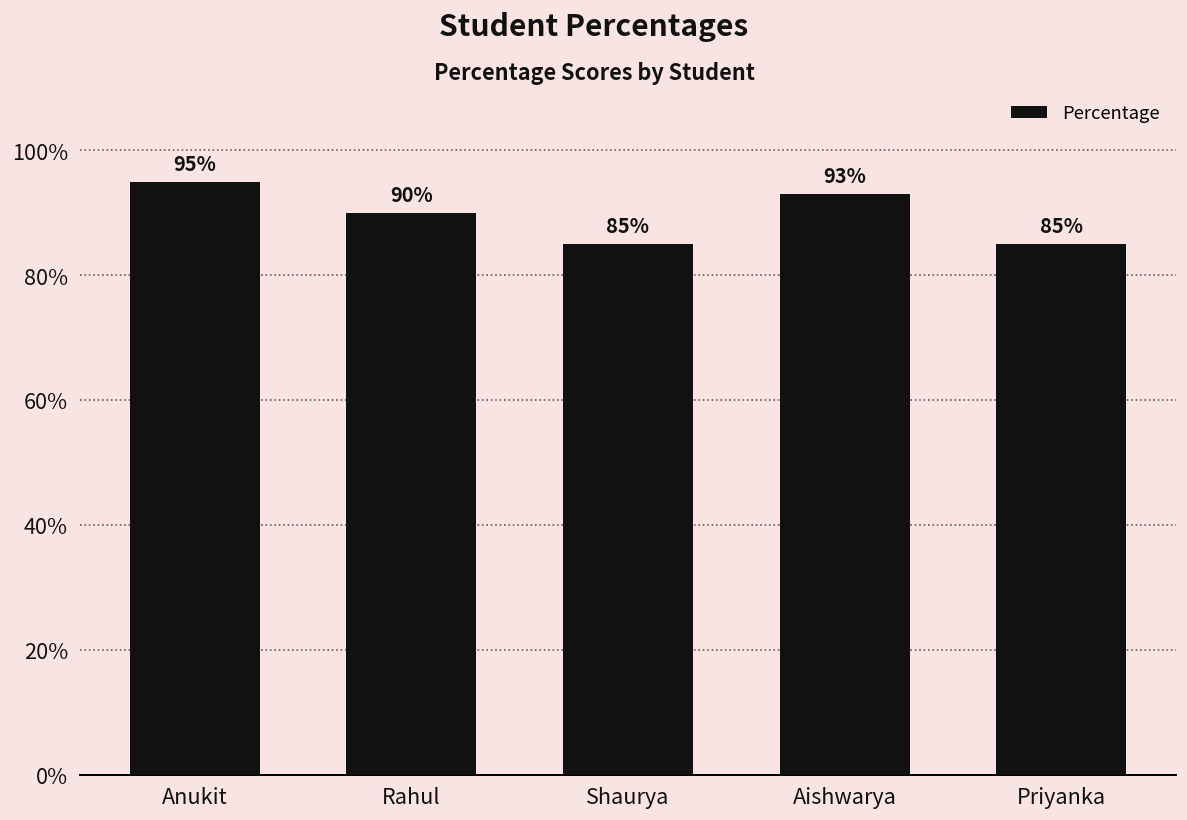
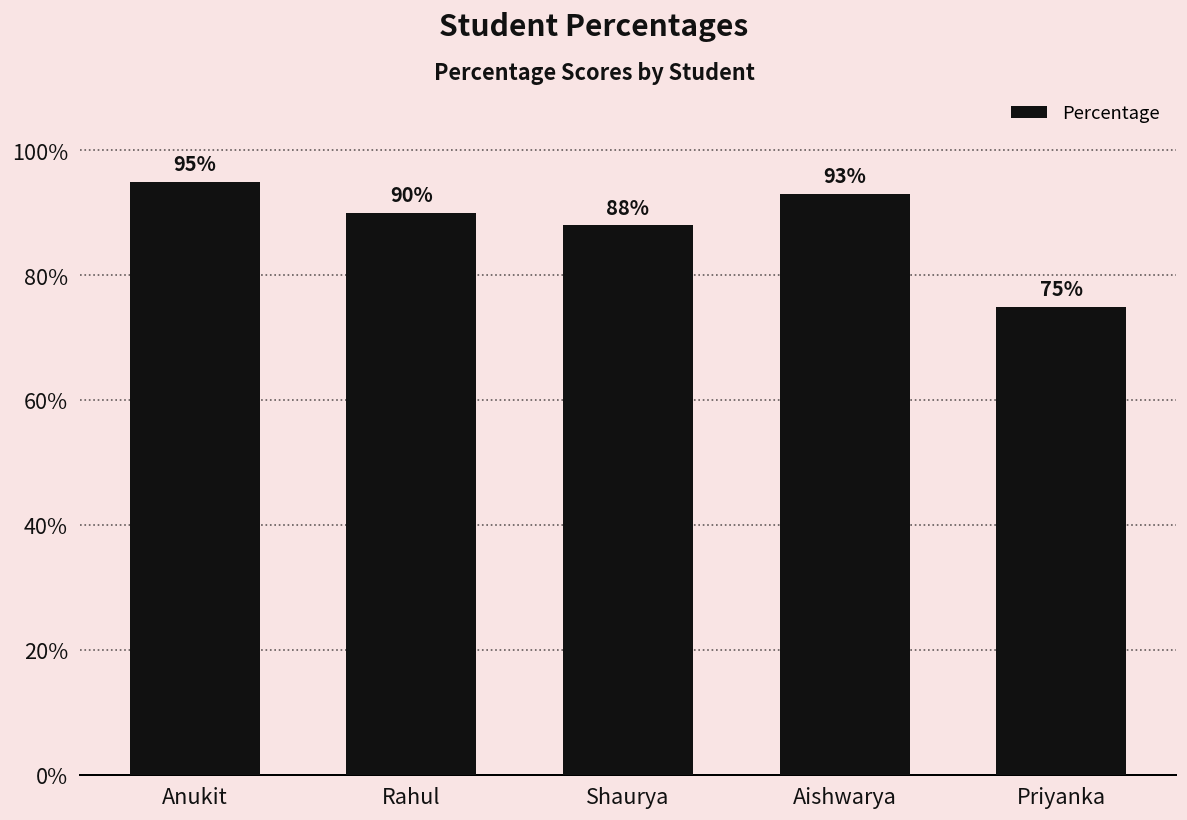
  {
    "Anukit": "95%",
    "Rahul": "90%",
-   "Shaurya": "85%",
+   "Shaurya": "88%",
    "Aishwarya": "93%",
-   "Priyanka": "85%"
+   "Priyanka": "75%"
  }
